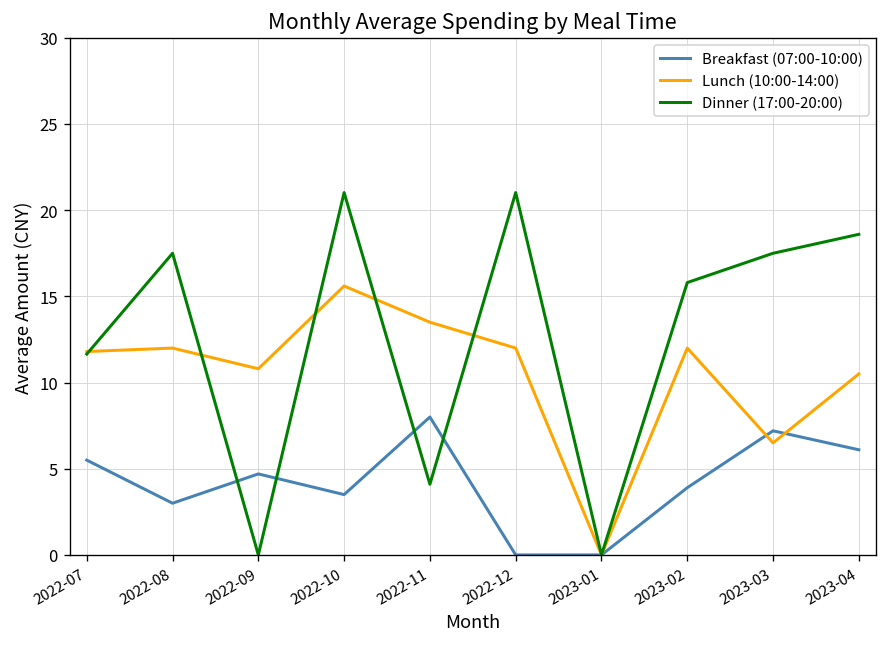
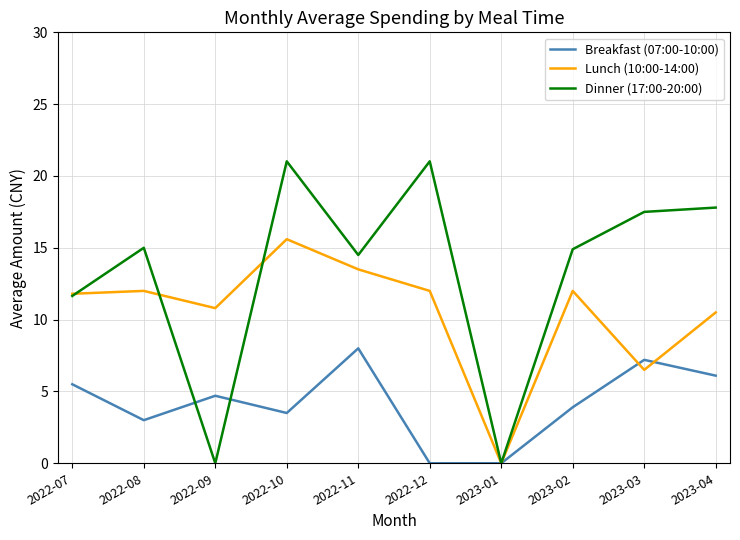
  {
    "Breakfast (07:00-10:00)": {
      "2022-07": 5.5,
      "2022-08": 3.0,
      "2022-09": 4.7,
      "2022-10": 3.5,
      "2022-11": 8.0,
      "2022-12": 0.0,
      "2023-02": 3.9,
      "2023-03": 7.2,
      "2023-04": 6.1
    },
    "Lunch (10:00-14:00)": {
      "2022-08": 12.0,
      "2022-09": 10.8,
      "2022-10": 15.6,
      "2022-11": 13.5,
      "2022-12": 12.0,
      "2023-02": 12.0,
      "2023-03": 6.5,
      "2023-04": 10.5
    },
    "Dinner (17:00-20:00)": {
-     "2022-08": 17.5,
+     "2022-08": 15.0,
      "2022-09": 0.0,
      "2022-10": 21.0,
-     "2022-11": 4.1,
+     "2022-11": 14.5,
      "2022-12": 21.0,
-     "2023-02": 15.8,
+     "2023-02": 14.9,
      "2023-03": 17.5,
-     "2023-04": 18.6
+     "2023-04": 17.8
    }
  }
